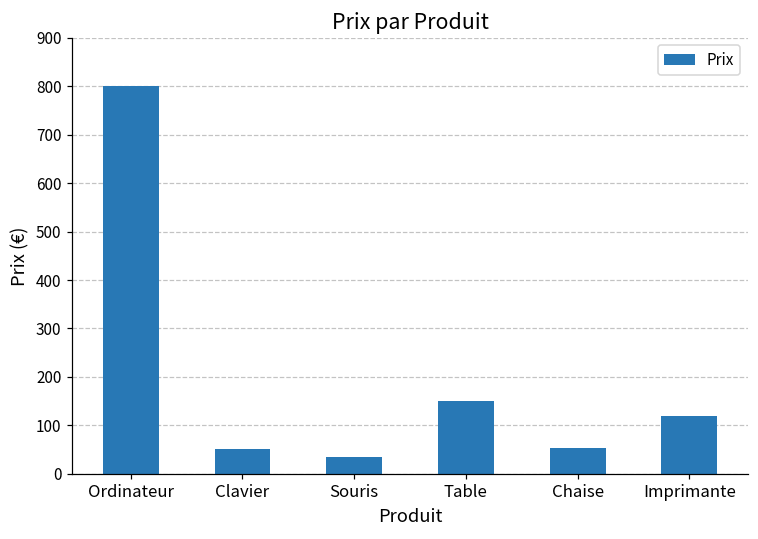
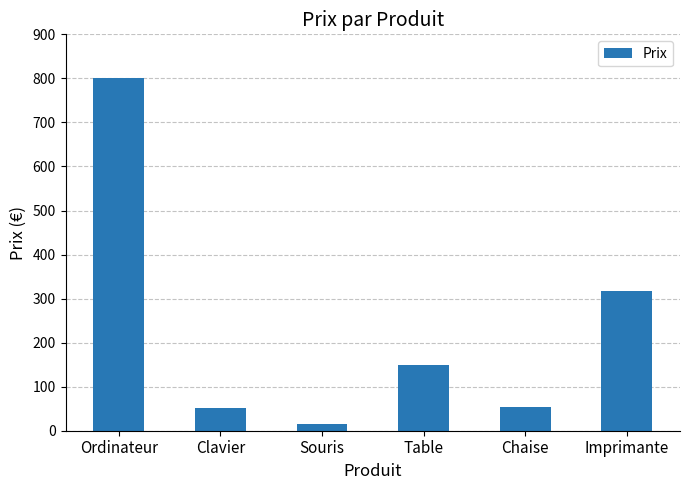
  {
    "Ordinateur": 800,
    "Clavier": 50,
-   "Souris": 40,
+   "Souris": 20,
    "Table": 150,
    "Chaise": 50,
-   "Imprimante": 120
+   "Imprimante": 320
  }
